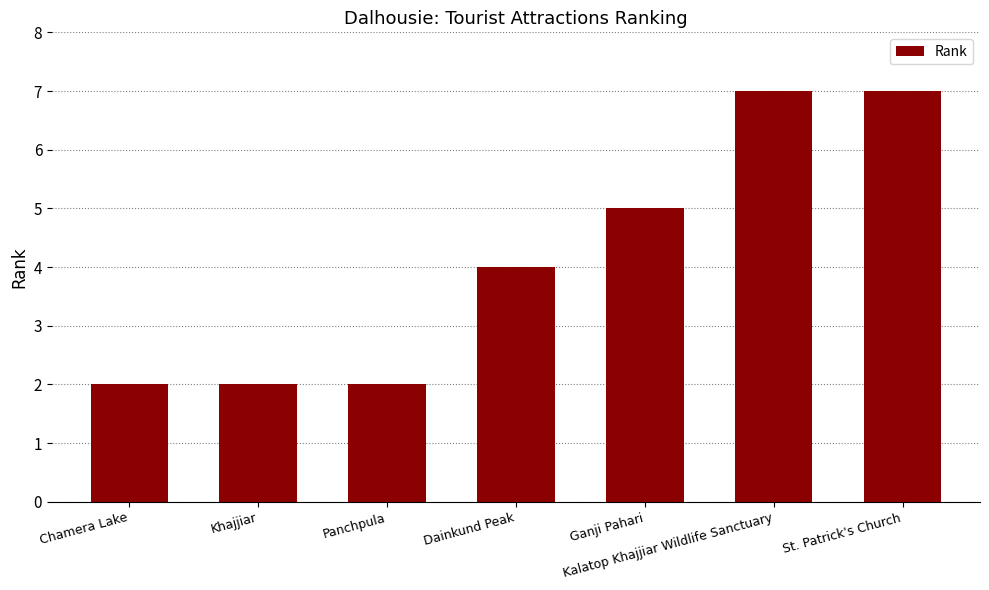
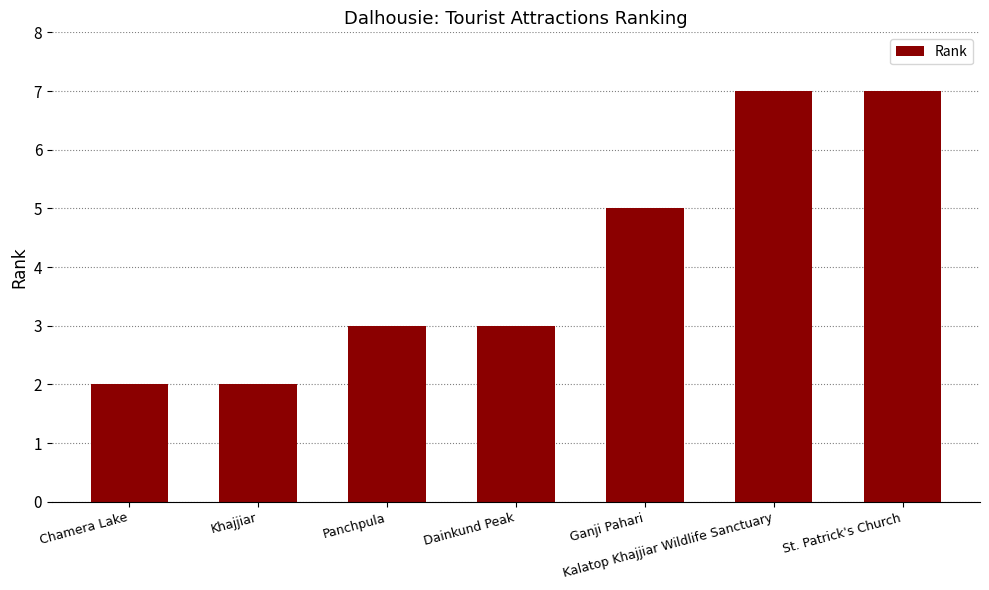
  {
    "Chamera Lake": 2,
    "Khajjiar": 2,
-   "Panchpula": 2,
-   "Dainkund Peak": 4,
+   "Panchpula": 3,
+   "Dainkund Peak": 3,
    "Ganji Pahari": 5,
    "Kalatop Khajjiar Wildlife Sanctuary": 7,
    "St. Patrick's Church": 7
  }
